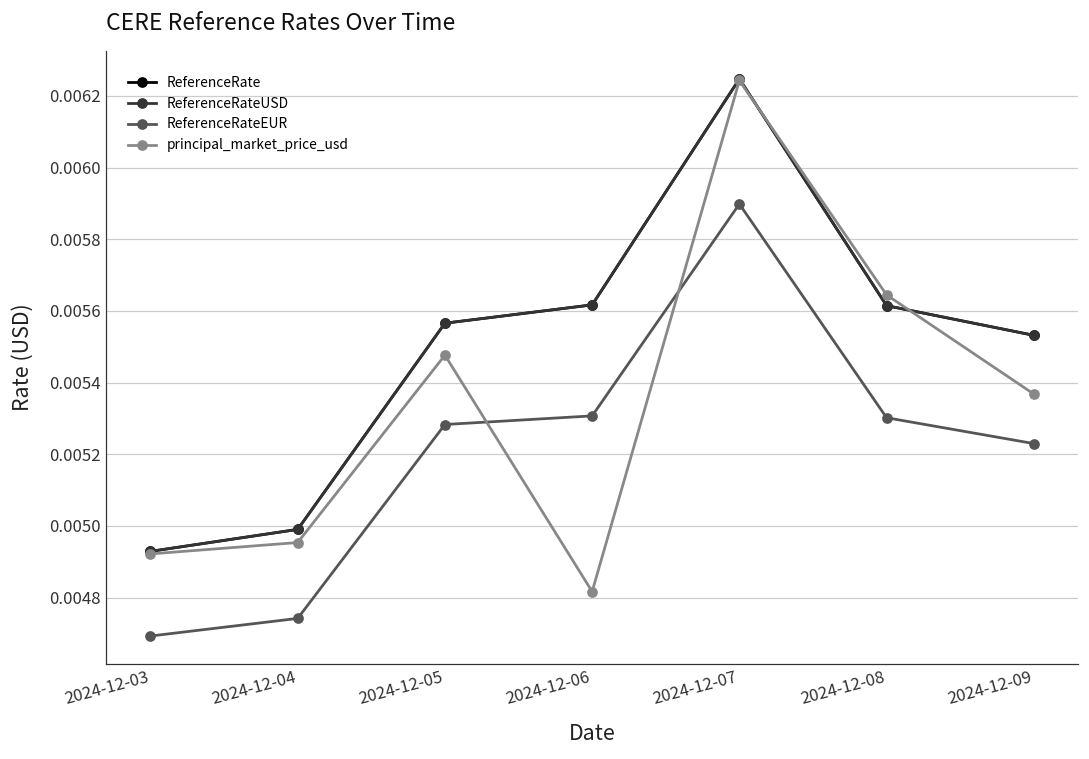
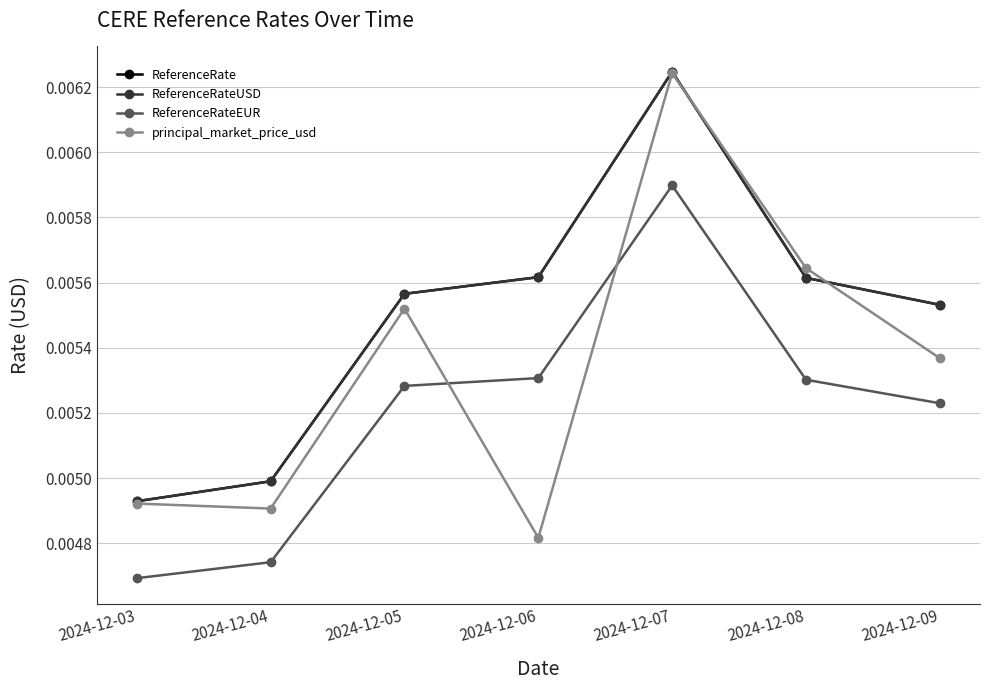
  {
    "principal_market_price_usd": {
-     "2024-12-04": 0.00495,
-     "2024-12-05": 0.00548,
+     "2024-12-04": 0.00491,
+     "2024-12-05": 0.00552,
      "2024-12-06": 0.00482,
      "2024-12-08": 0.00564,
      "2024-12-09": 0.00537
    }
  }
